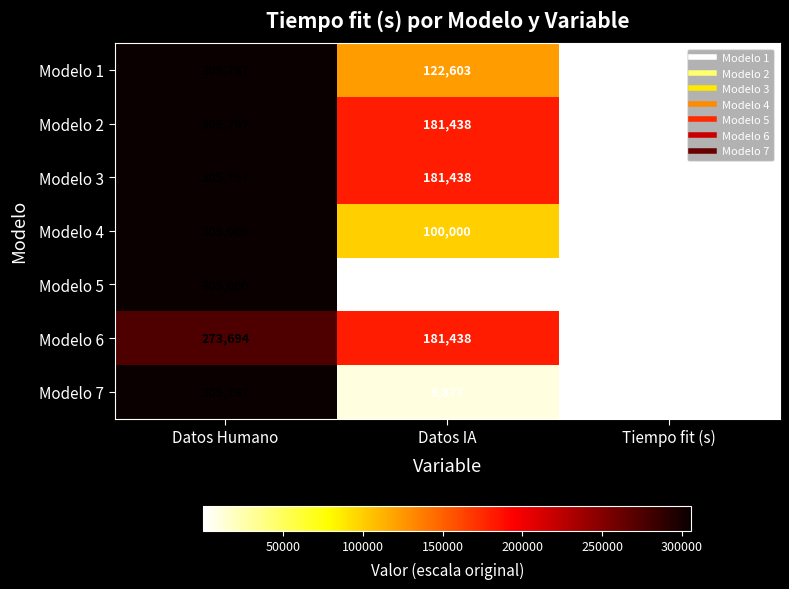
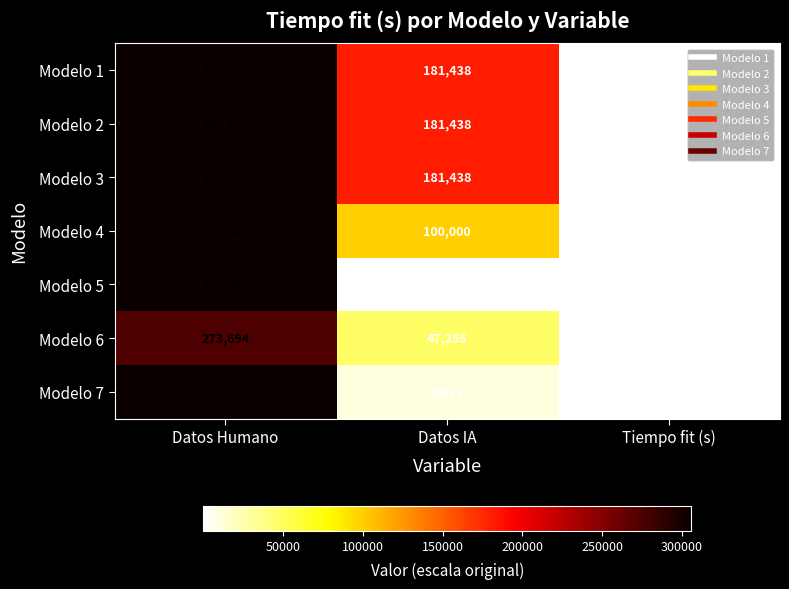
  {
    "Modelo 1": {
-     "Datos IA": "122,603"
+     "Datos IA": "181,438"
    },
    "Modelo 2": {
      "Datos IA": "181,438"
    },
    "Modelo 3": {
      "Datos IA": "181,438"
    },
    "Modelo 4": {
      "Datos IA": "100,000"
    },
    "Modelo 6": {
      "Datos Humano": "273,694",
-     "Datos IA": "181,438"
+     "Datos IA": "47,255"
    }
  }
